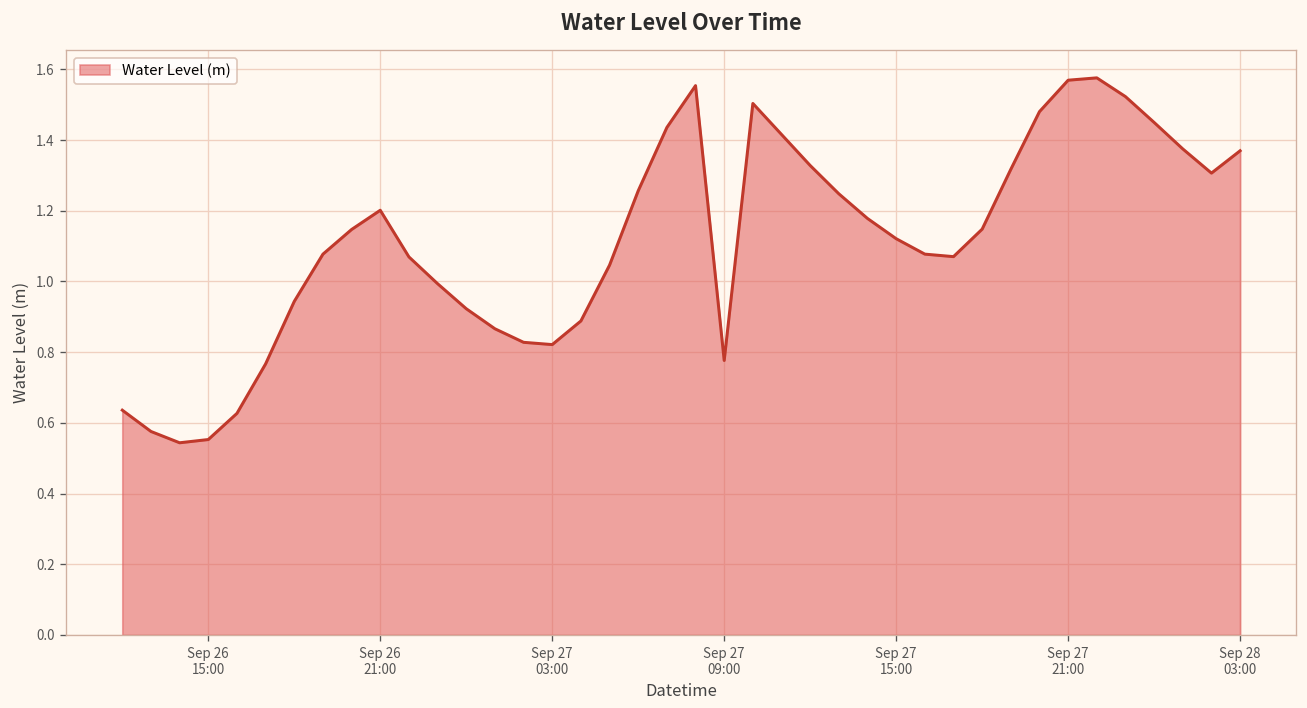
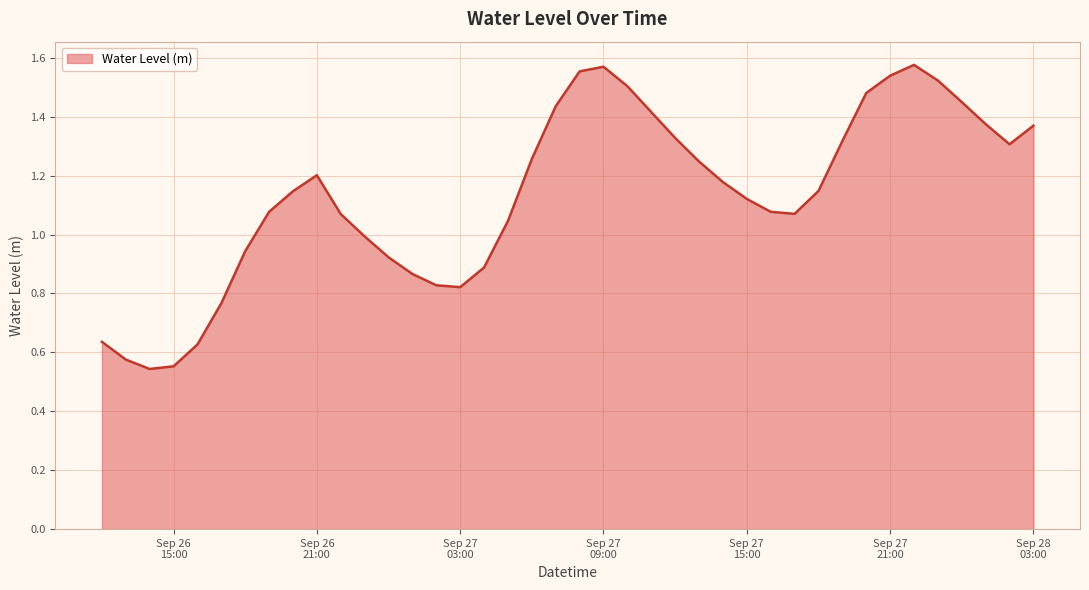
  {
    "Sep 26 15:00": 0.55,
    "Sep 26 21:00": 1.20,
    "Sep 27 03:00": 0.82,
-   "Sep 27 09:00": 0.78,
+   "Sep 27 09:00": 1.57,
    "Sep 27 15:00": 1.12,
-   "Sep 27 21:00": 1.57,
+   "Sep 27 21:00": 1.54,
    "Sep 28 03:00": 1.37
  }
